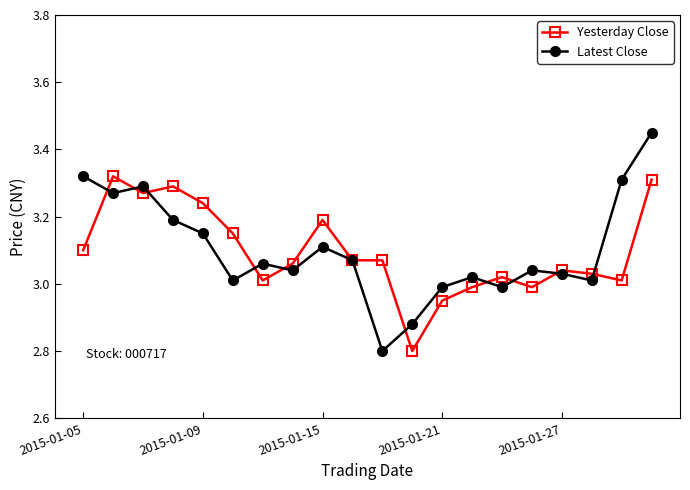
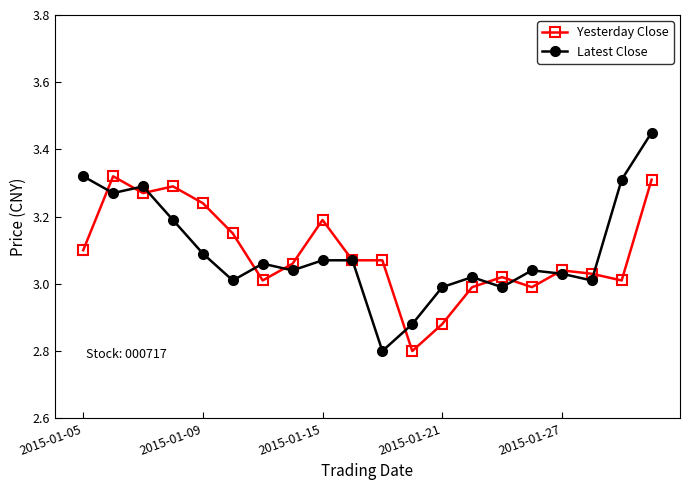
  {
    "Yesterday Close": {
      "2015-01-05": 3.10,
      "2015-01-09": 3.24,
      "2015-01-15": 3.19,
-     "2015-01-21": 2.95,
+     "2015-01-21": 2.88,
      "2015-01-27": 3.04
    },
    "Latest Close": {
      "2015-01-05": 3.32,
-     "2015-01-09": 3.15,
-     "2015-01-15": 3.11,
+     "2015-01-09": 3.09,
+     "2015-01-15": 3.07,
      "2015-01-21": 2.99,
      "2015-01-27": 3.03
    }
  }
